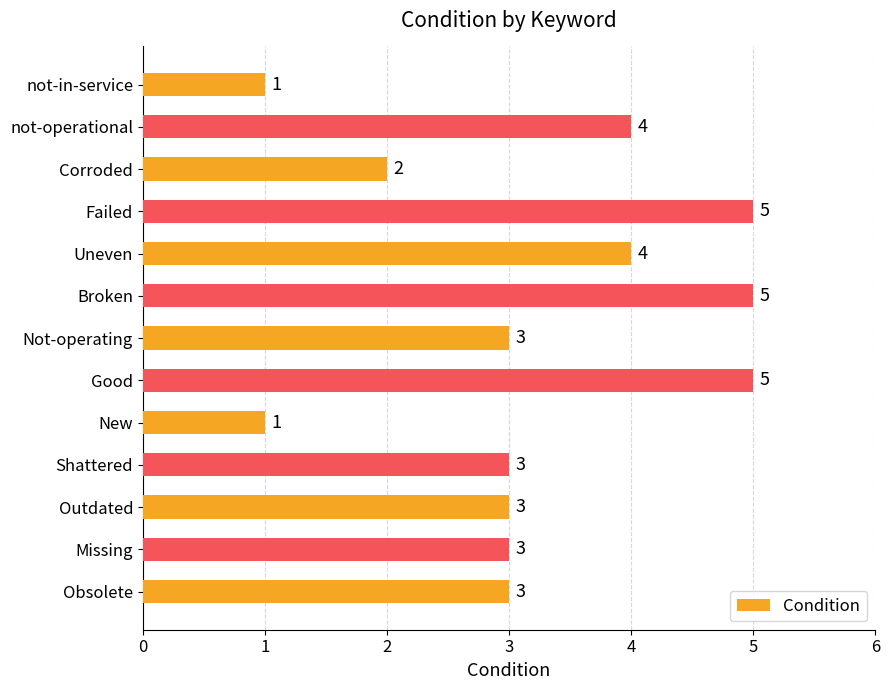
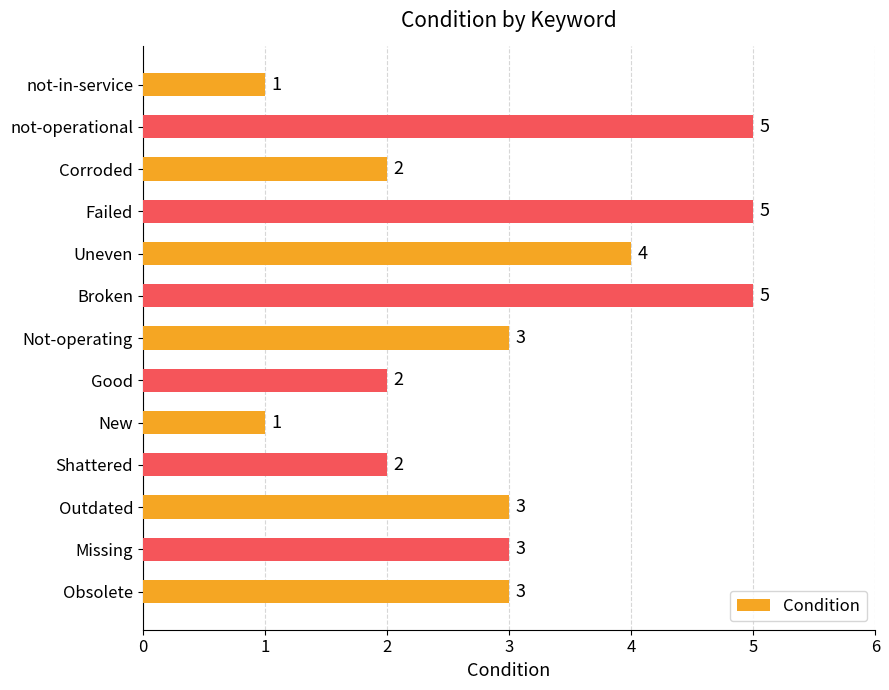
  {
    "not-in-service": 1,
-   "not-operational": 4,
+   "not-operational": 5,
    "Corroded": 2,
    "Failed": 5,
    "Uneven": 4,
    "Broken": 5,
    "Not-operating": 3,
-   "Good": 5,
+   "Good": 2,
    "New": 1,
-   "Shattered": 3,
+   "Shattered": 2,
    "Outdated": 3,
    "Missing": 3,
    "Obsolete": 3
  }
